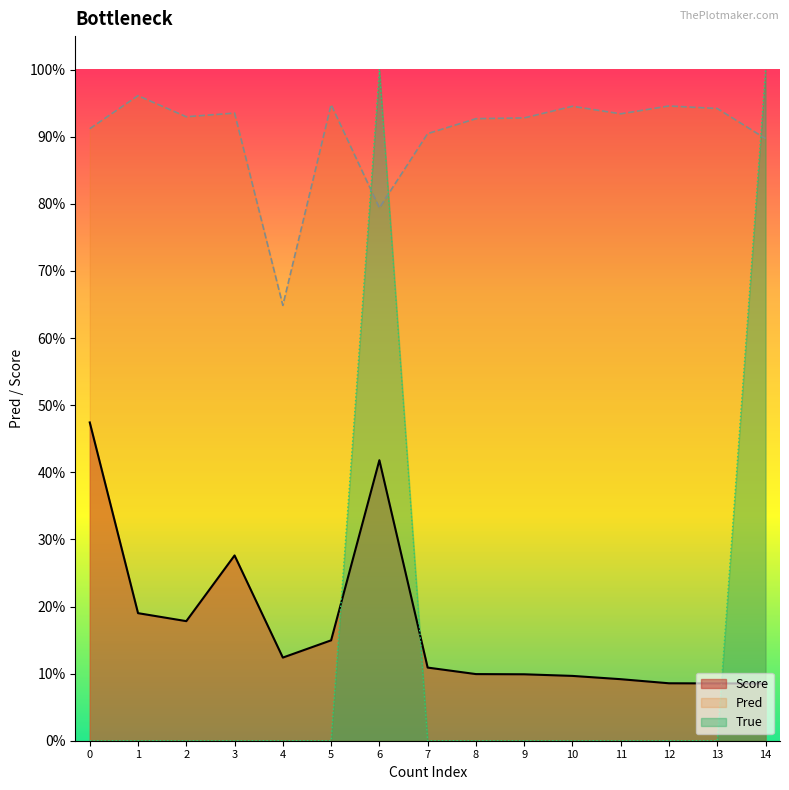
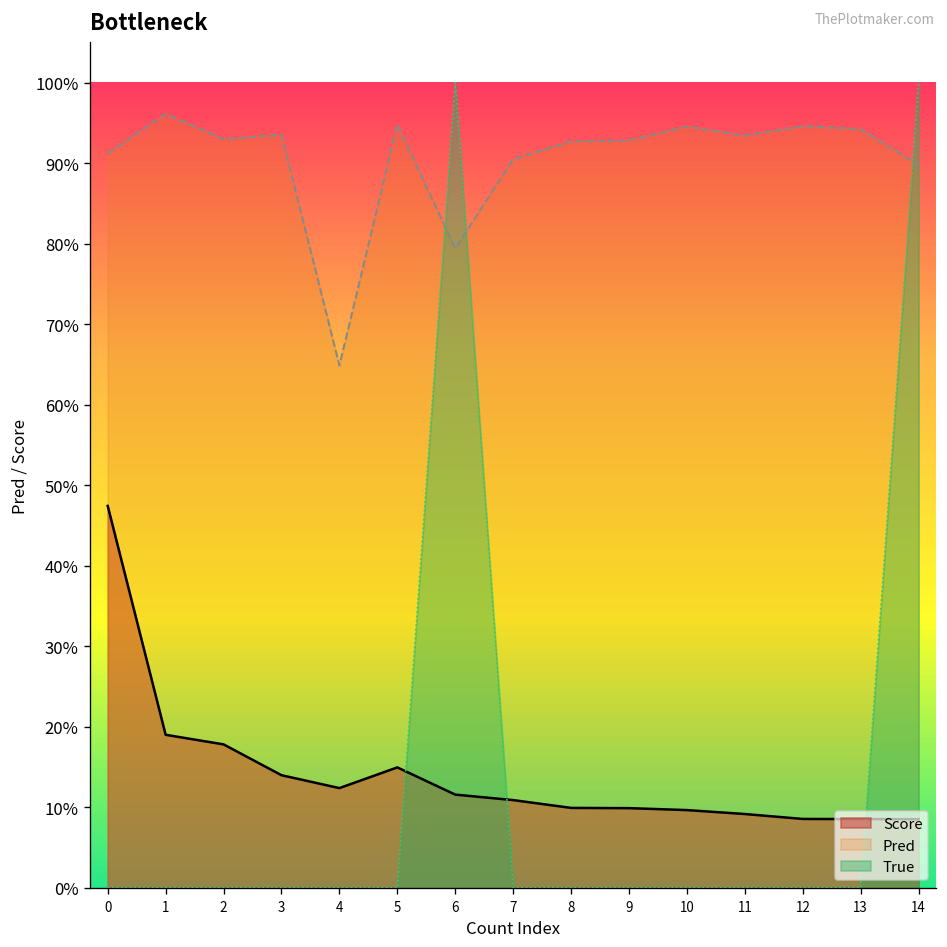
  {
    "Score": {
      "0": "47%",
      "1": "19%",
      "2": "18%",
-     "3": "28%",
+     "3": "14%",
      "4": "12%",
      "5": "15%",
-     "6": "42%",
+     "6": "12%",
      "7": "11%",
      "8": "10%",
      "9": "10%",
      "10": "10%",
      "11": "9%",
      "12": "9%"
    },
    "Pred": {
      "0": "91%",
      "1": "96%",
      "2": "93%",
      "3": "94%",
      "4": "65%",
      "5": "95%",
      "6": "79%",
      "7": "90%",
      "8": "93%",
      "9": "93%",
      "10": "95%",
      "11": "93%",
      "12": "95%",
      "13": "94%",
      "14": "90%"
    },
    "True": {
      "0": "0%",
      "1": "0%",
      "2": "0%",
      "3": "0%",
      "4": "0%",
      "5": "0%",
      "6": "100%",
      "7": "0%",
      "8": "0%",
      "9": "0%",
      "10": "0%",
      "11": "0%",
      "12": "0%",
      "13": "0%",
      "14": "100%"
    }
  }
